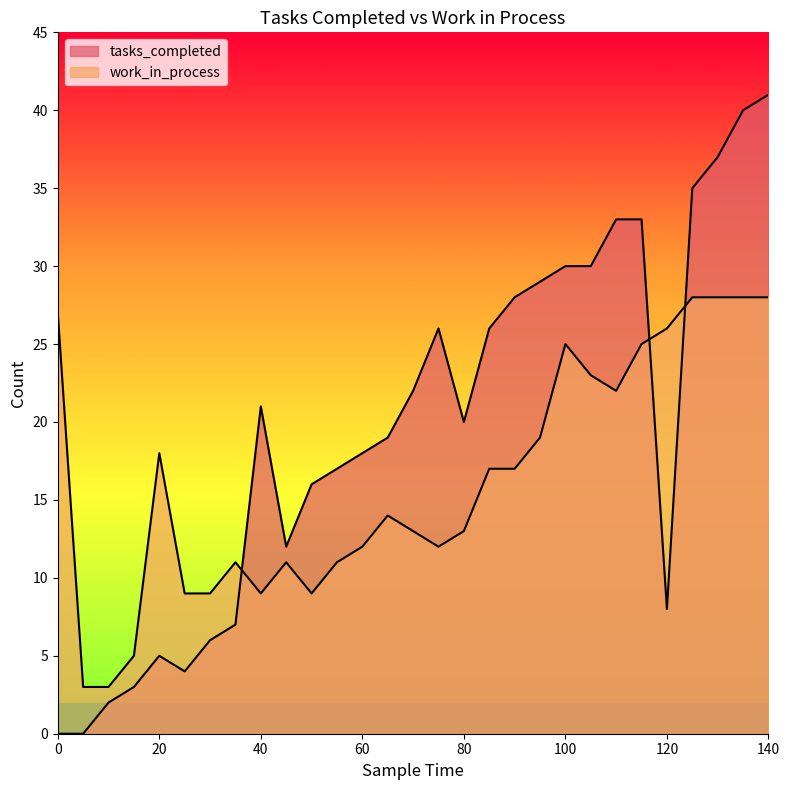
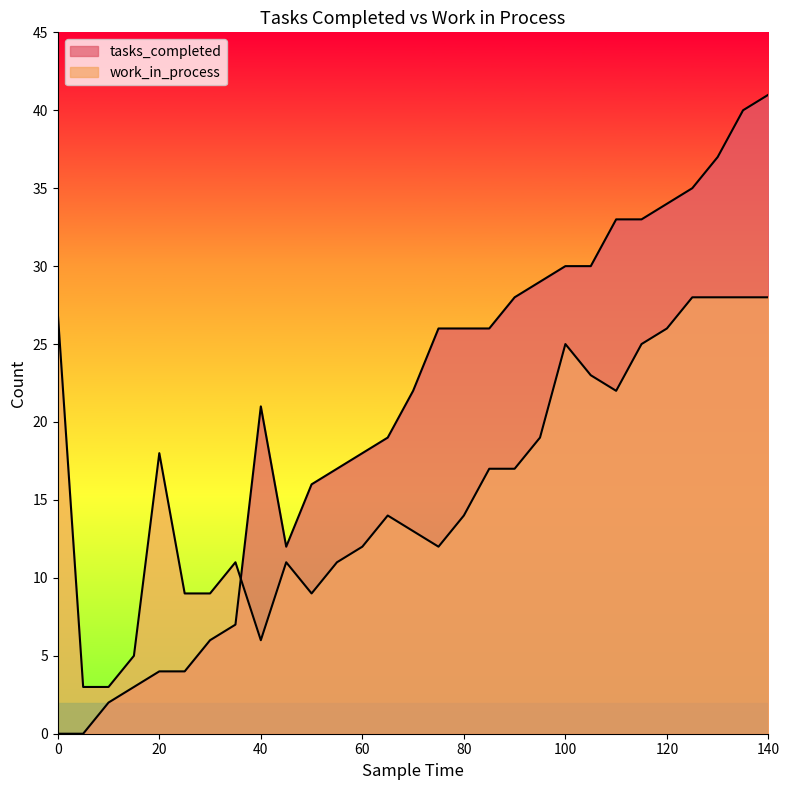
  {
    "tasks_completed": {
-     "20": 5,
+     "20": 4,
      "40": 21,
      "60": 18,
-     "80": 20,
+     "80": 26,
      "100": 30,
-     "120": 8,
+     "120": 34,
      "140": 41
    },
    "work_in_process": {
      "0": 27,
      "20": 18,
-     "40": 9,
+     "40": 6,
      "60": 12,
-     "80": 13,
+     "80": 14,
      "100": 25,
      "120": 26,
      "140": 28
    }
  }
